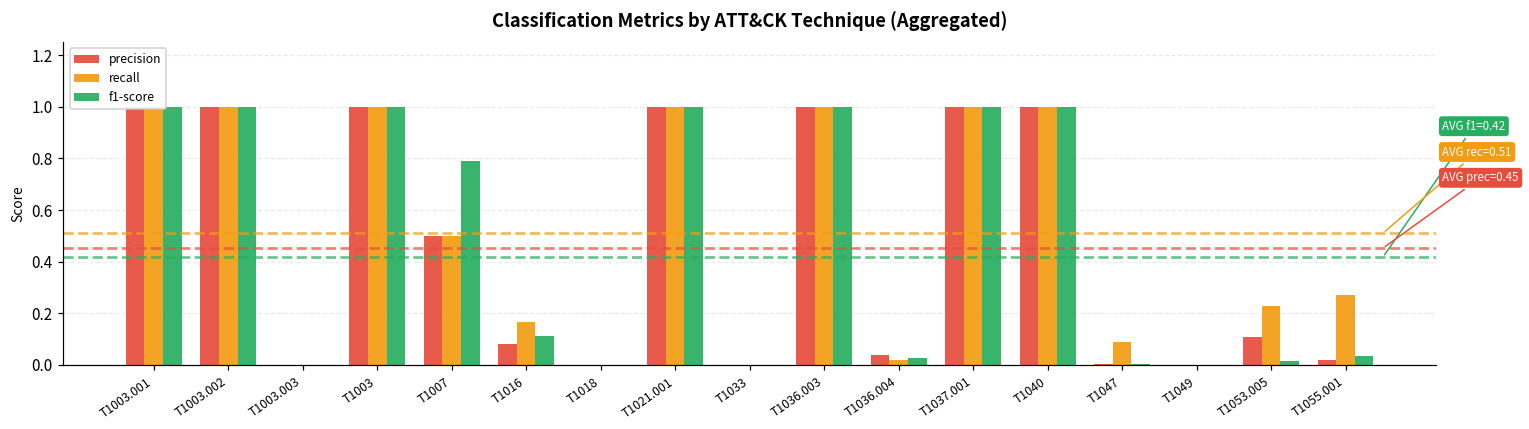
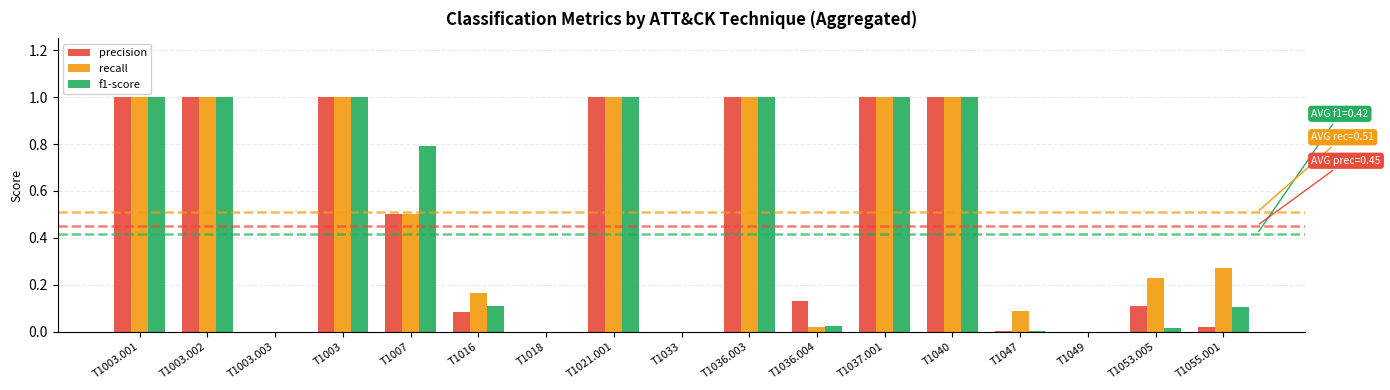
  {
    "precision": {
      "T1003.001": 1.00,
      "T1003.002": 1.00,
      "T1003.003": 0.00,
      "T1003": 1.00,
      "T1007": 0.50,
      "T1016": 0.08,
      "T1018": 0.00,
      "T1021.001": 1.00,
      "T1033": 0.00,
      "T1036.003": 1.00,
-     "T1036.004": 0.04,
+     "T1036.004": 0.13,
      "T1037.001": 1.00,
      "T1040": 1.00,
      "T1049": 0.00,
      "T1053.005": 0.11,
      "T1055.001": 0.02
    },
    "recall": {
      "T1003.001": 1.00,
      "T1003.002": 1.00,
      "T1003.003": 0.00,
      "T1003": 1.00,
      "T1007": 0.50,
      "T1016": 0.17,
      "T1018": 0.00,
      "T1021.001": 1.00,
      "T1033": 0.00,
      "T1036.003": 1.00,
      "T1036.004": 0.02,
      "T1037.001": 1.00,
      "T1040": 1.00,
      "T1047": 0.09,
      "T1049": 0.00,
      "T1053.005": 0.23,
      "T1055.001": 0.27
    },
    "f1-score": {
      "T1003.001": 1.00,
      "T1003.002": 1.00,
      "T1003.003": 0.00,
      "T1003": 1.00,
      "T1007": 0.79,
      "T1016": 0.11,
      "T1018": 0.00,
      "T1021.001": 1.00,
      "T1033": 0.00,
      "T1036.003": 1.00,
      "T1036.004": 0.03,
      "T1037.001": 1.00,
      "T1040": 1.00,
      "T1049": 0.00,
      "T1053.005": 0.02,
-     "T1055.001": 0.04
+     "T1055.001": 0.10
    }
  }
